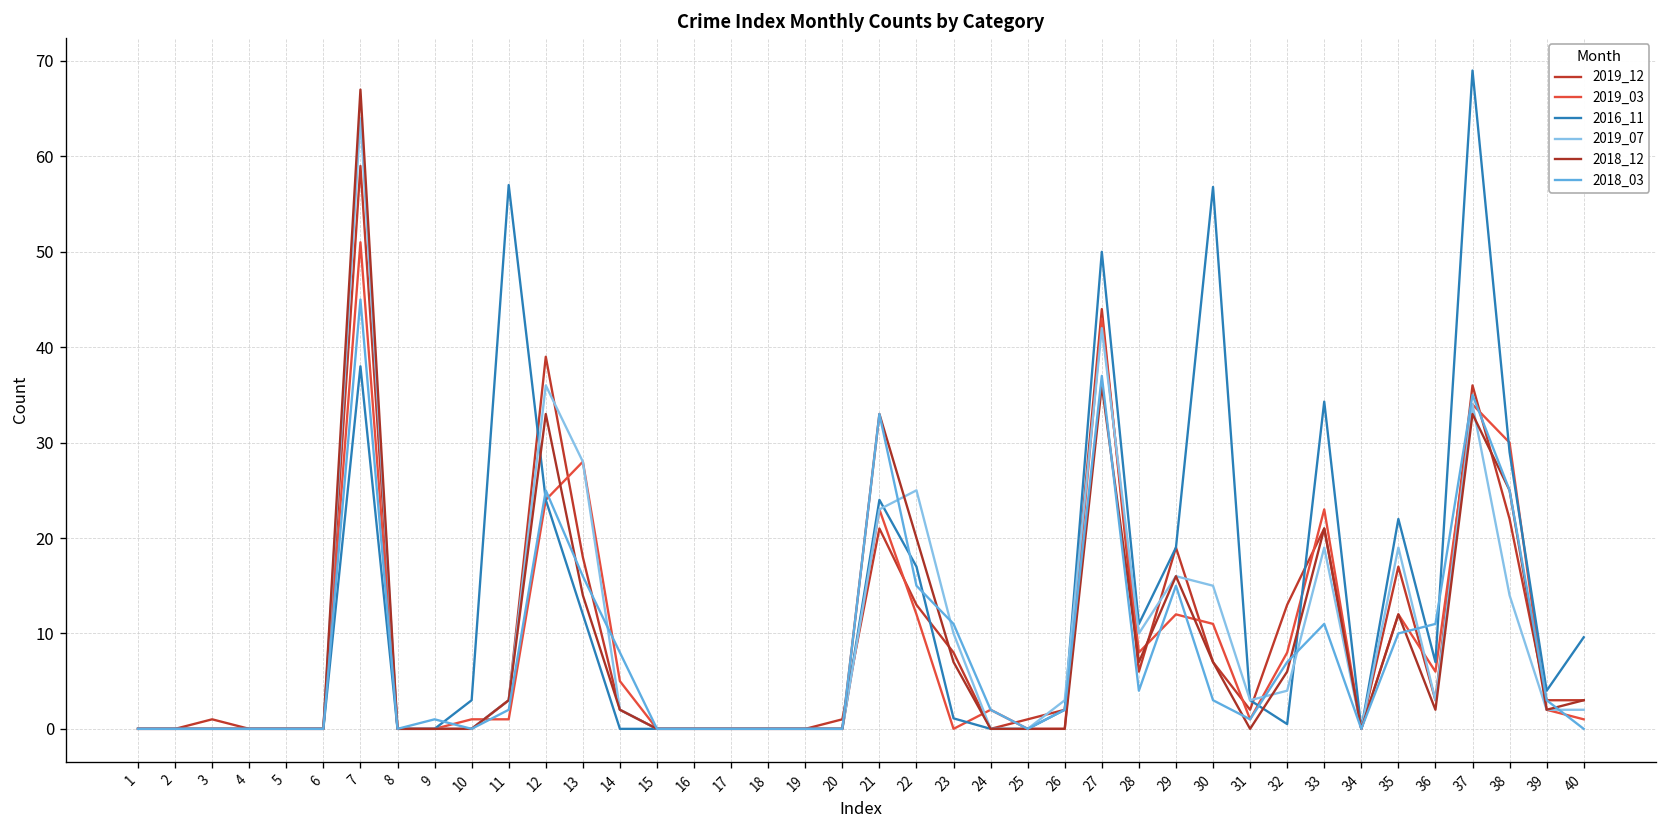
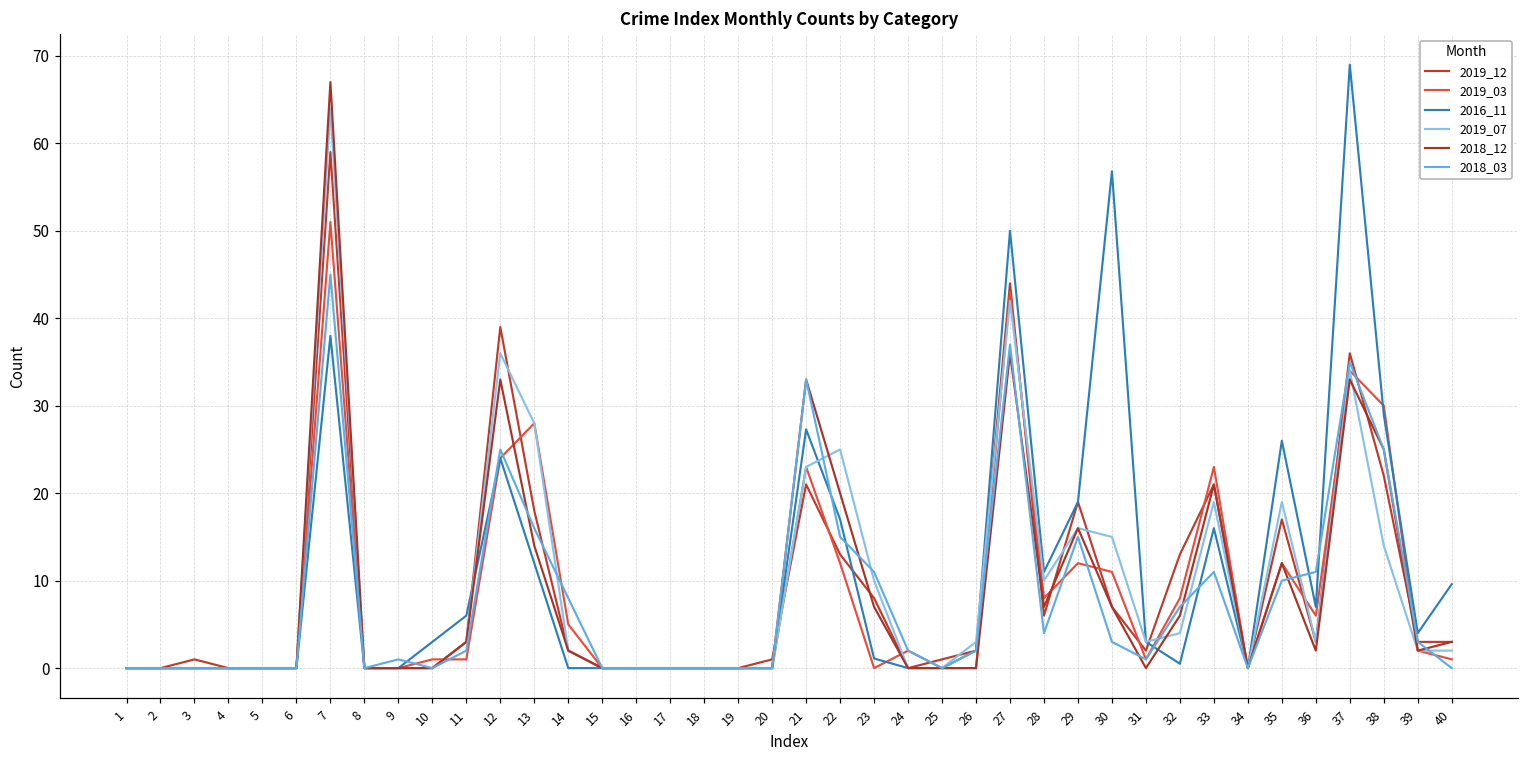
  {
    "2016_11": {
      "7": 38,
      "10": 3,
-     "11": 57,
+     "11": 6,
      "13": 12,
      "14": 0,
-     "21": 24,
+     "21": 27,
      "22": 17,
      "23": 1,
      "27": 50,
      "28": 11,
      "30": 57,
      "32": 1,
-     "33": 34,
-     "35": 22,
+     "33": 16,
+     "35": 26,
      "36": 7,
      "37": 69,
      "38": 29,
      "39": 4,
      "40": 10
    }
  }
